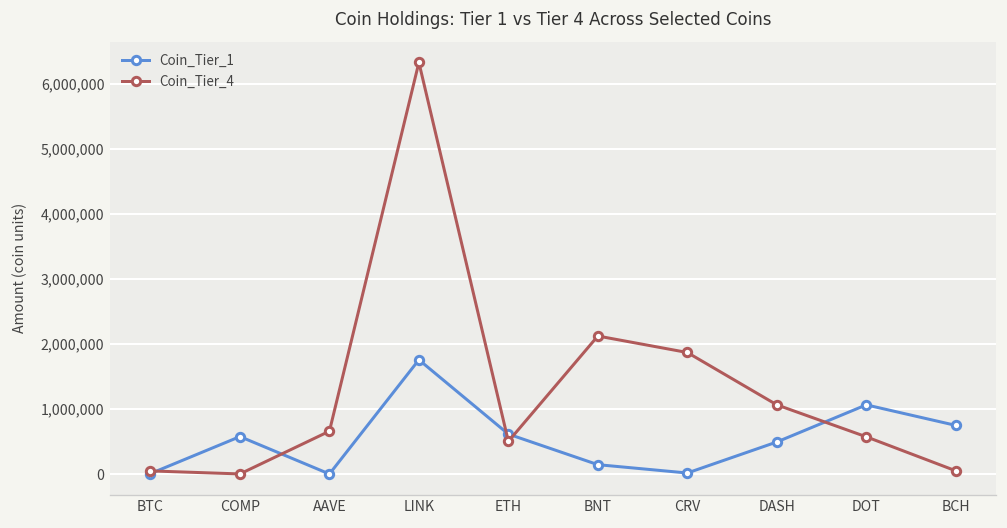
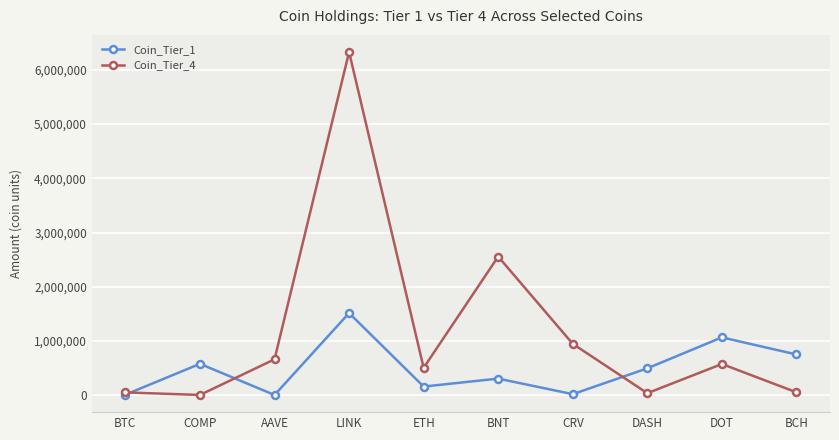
  {
    "Coin_Tier_1": {
      "COMP": "600,000",
      "AAVE": "0",
-     "LINK": "1,800,000",
-     "ETH": "600,000",
-     "BNT": "100,000",
+     "LINK": "1,500,000",
+     "ETH": "200,000",
+     "BNT": "300,000",
      "CRV": "0",
      "DASH": "500,000",
      "DOT": "1,100,000",
      "BCH": "800,000"
    },
    "Coin_Tier_4": {
      "COMP": "0",
      "AAVE": "700,000",
      "LINK": "6,300,000",
      "ETH": "500,000",
-     "BNT": "2,100,000",
-     "CRV": "1,900,000",
-     "DASH": "1,100,000",
+     "BNT": "2,600,000",
+     "CRV": "900,000",
+     "DASH": "0",
      "DOT": "600,000",
      "BCH": "100,000"
    }
  }
